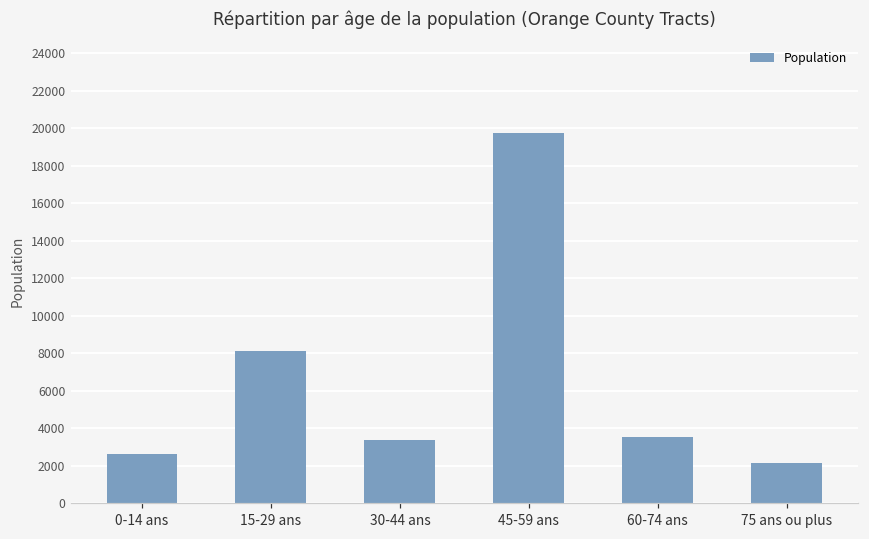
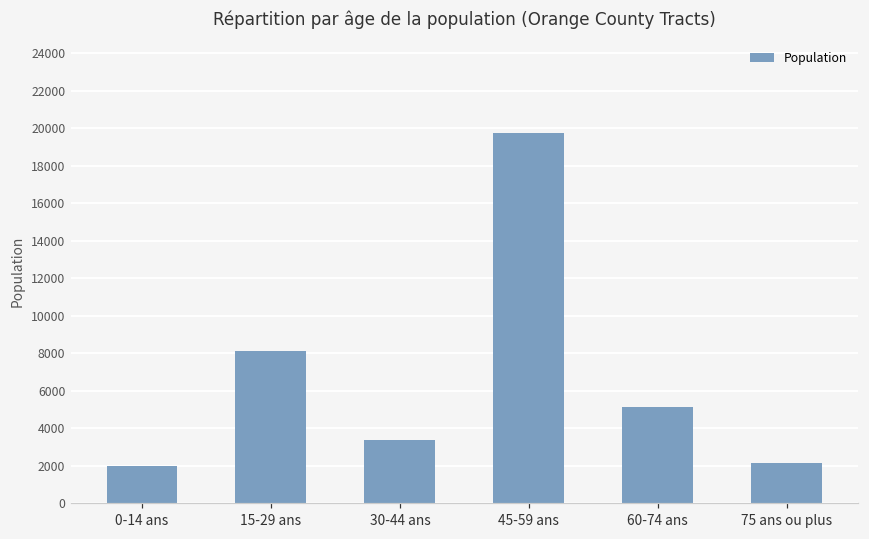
  {
-   "0-14 ans": 2600,
+   "0-14 ans": 2000,
    "15-29 ans": 8100,
    "30-44 ans": 3300,
    "45-59 ans": 19700,
-   "60-74 ans": 3500,
+   "60-74 ans": 5100,
    "75 ans ou plus": 2100
  }
